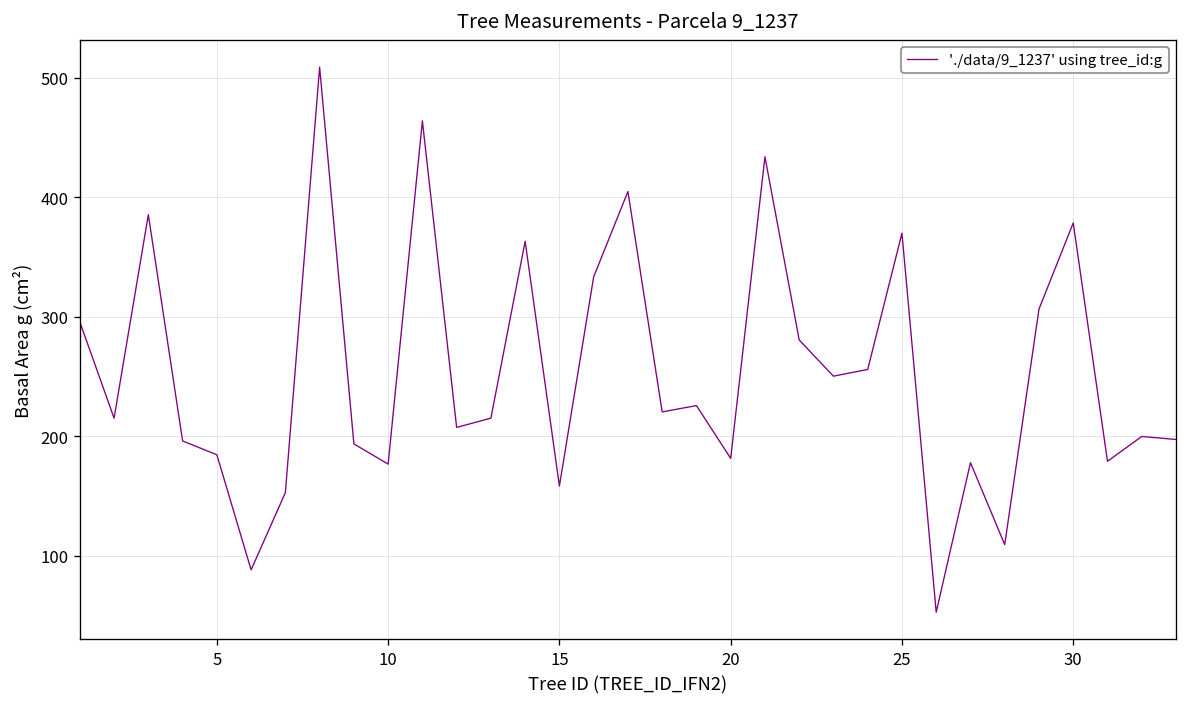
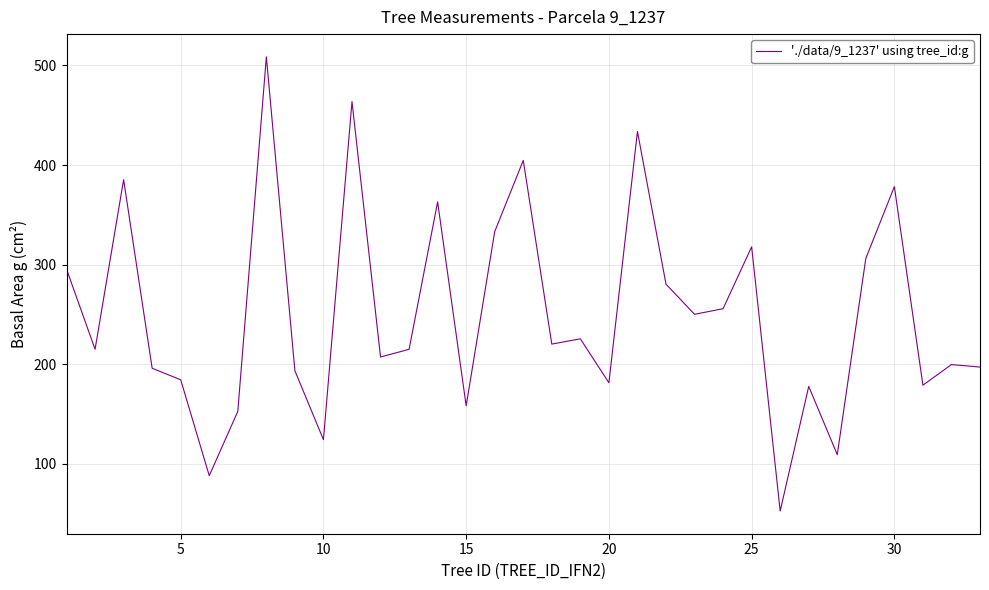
  {
    "5": 180,
-   "10": 180,
+   "10": 120,
    "15": 160,
    "20": 180,
-   "25": 370,
+   "25": 320,
    "30": 380
  }
